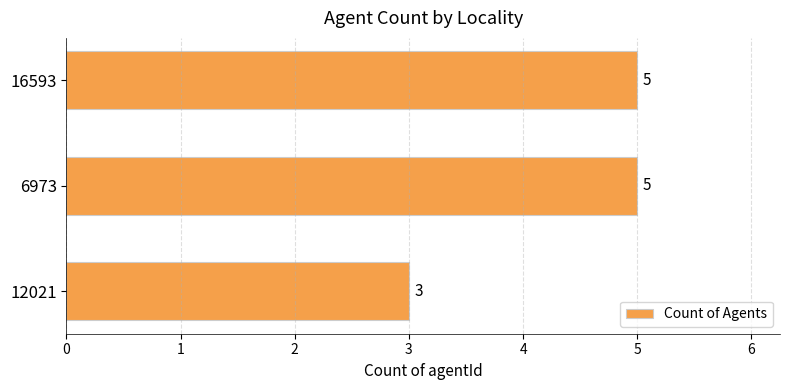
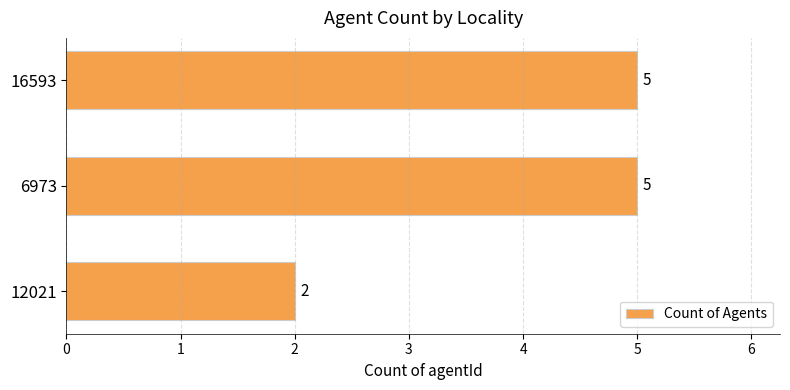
  {
    "16593": 5,
    "6973": 5,
-   "12021": 3
+   "12021": 2
  }
